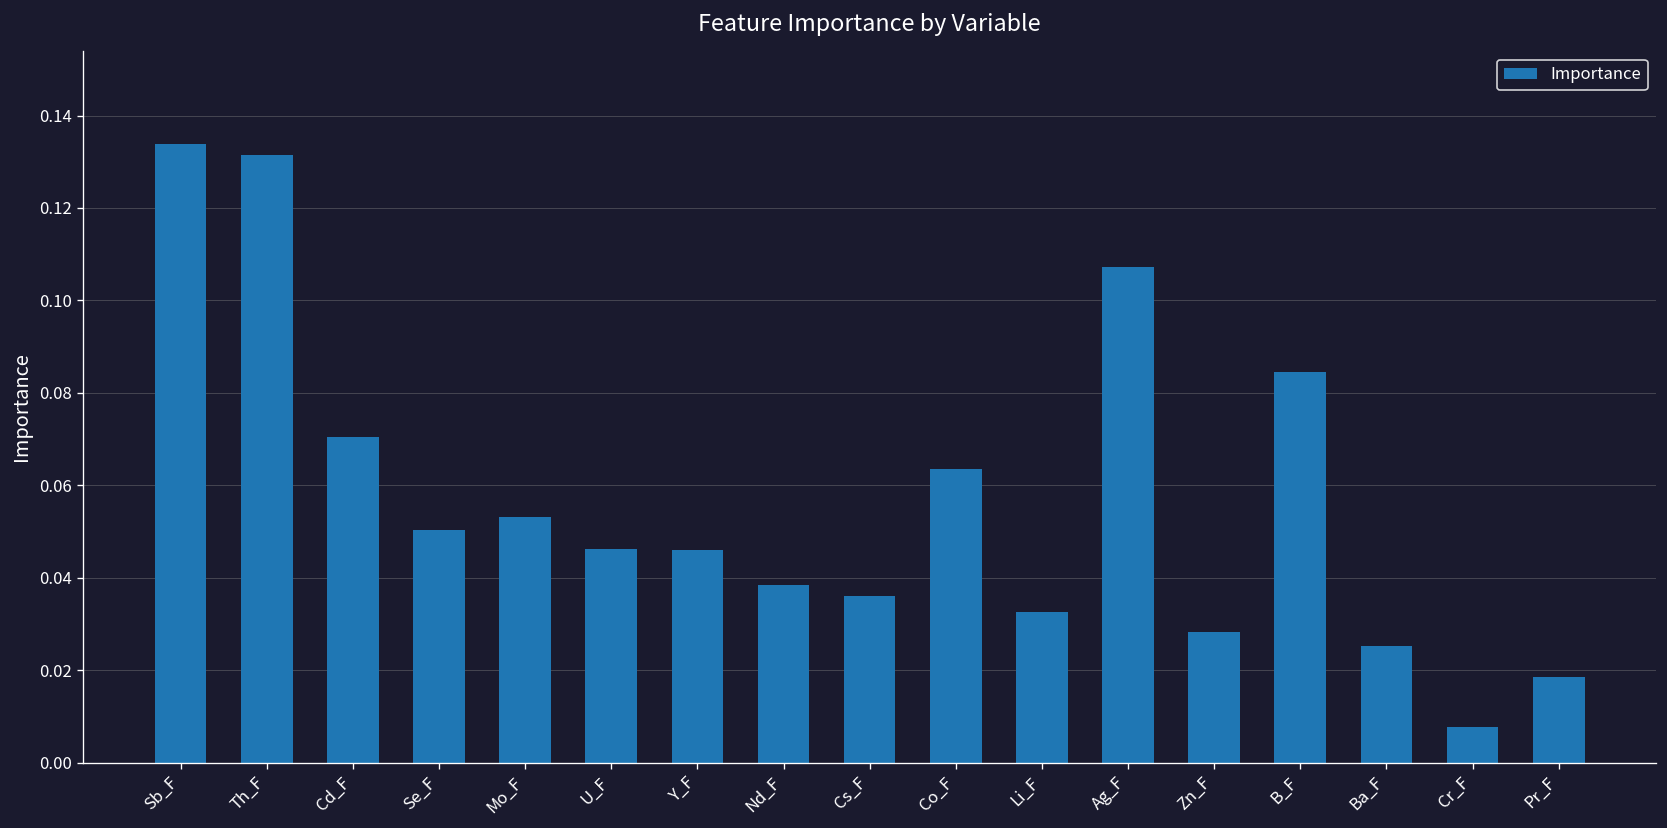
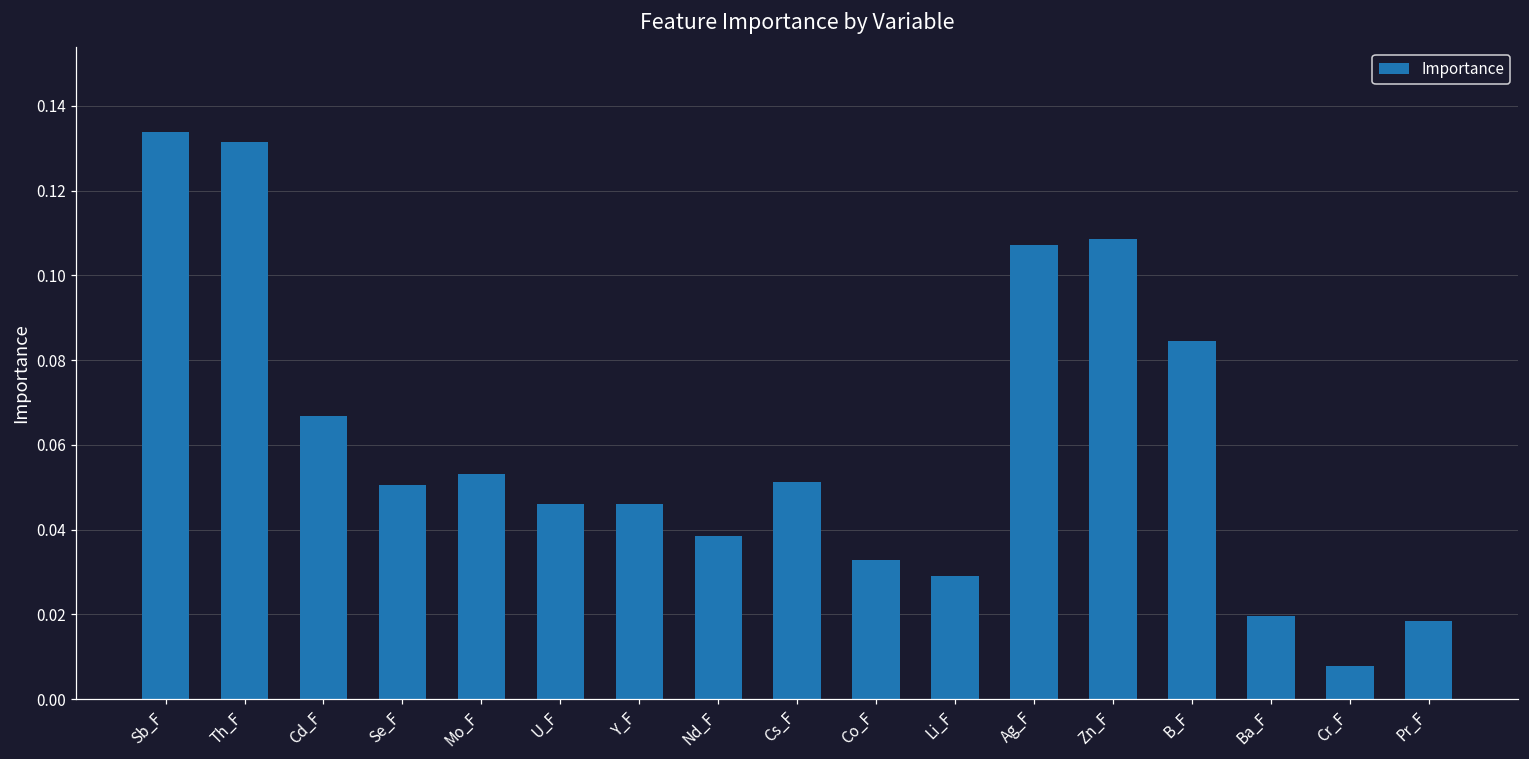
  {
    "Sb_F": 0.134,
    "Th_F": 0.131,
-   "Cd_F": 0.071,
+   "Cd_F": 0.067,
    "Se_F": 0.050,
    "Mo_F": 0.053,
    "U_F": 0.046,
    "Y_F": 0.046,
    "Nd_F": 0.039,
-   "Cs_F": 0.036,
-   "Co_F": 0.064,
-   "Li_F": 0.033,
+   "Cs_F": 0.051,
+   "Co_F": 0.033,
+   "Li_F": 0.029,
    "Ag_F": 0.107,
-   "Zn_F": 0.028,
+   "Zn_F": 0.108,
    "B_F": 0.085,
-   "Ba_F": 0.025,
+   "Ba_F": 0.020,
    "Cr_F": 0.008,
    "Pr_F": 0.018
  }
